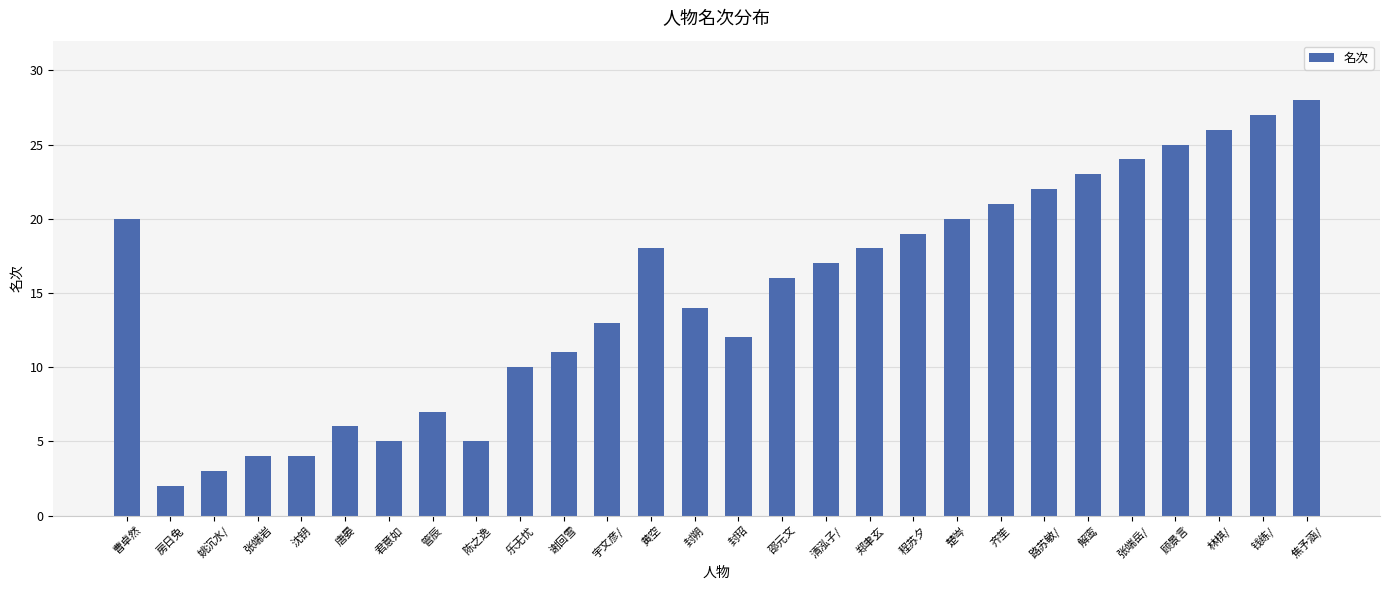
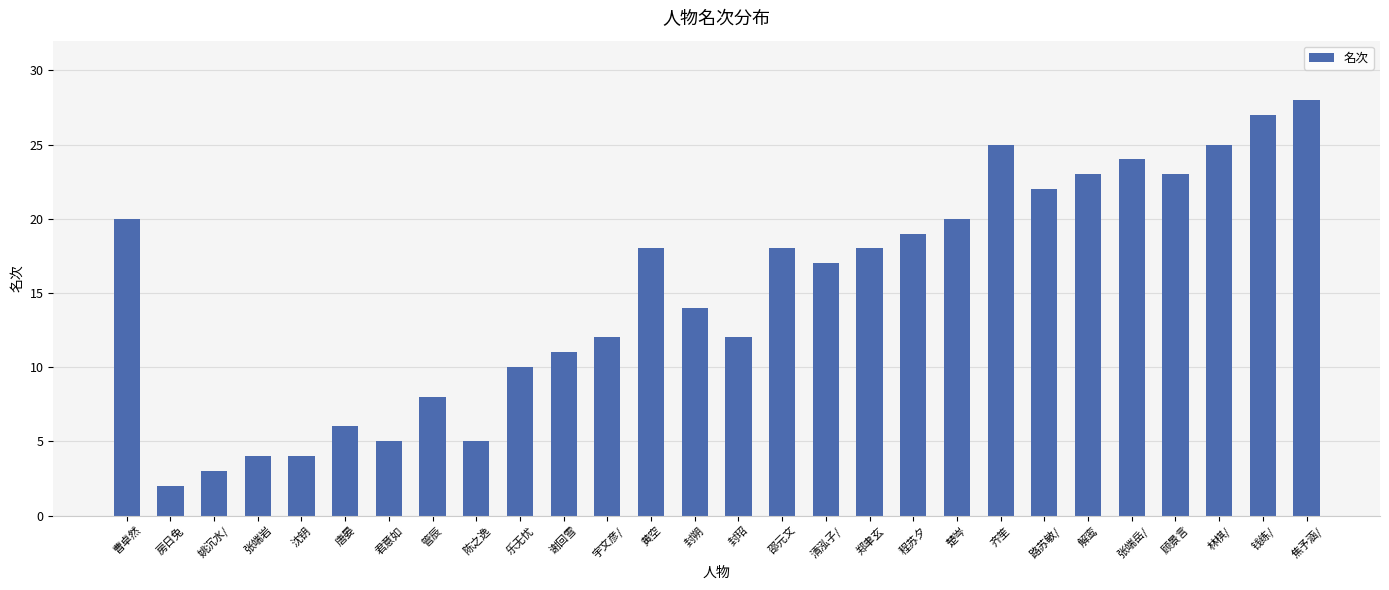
  {
    "曹卓然": 20,
    "房日兔": 2,
    "姚沉水/": 3,
    "张端岩": 4,
    "沈钥": 4,
    "唐晏": 6,
    "君意如": 5,
-   "管辰": 7,
+   "管辰": 8,
    "陈之逸": 5,
    "乐无忧": 10,
    "谢回雪": 11,
-   "宇文彦/": 13,
+   "宇文彦/": 12,
    "黄空": 18,
    "封朔": 14,
    "封玿": 12,
-   "邵元文": 16,
+   "邵元文": 18,
    "清泓子/": 17,
    "郑聿玄": 18,
    "程苏夕": 19,
    "楚岑": 20,
-   "齐笙": 21,
+   "齐笙": 25,
    "路苏敏/": 22,
    "解鸾": 23,
    "张端岳/": 24,
-   "顾景言": 25,
-   "林棋/": 26,
+   "顾景言": 23,
+   "林棋/": 25,
    "钱练/": 27,
    "焦予涵/": 28
  }
